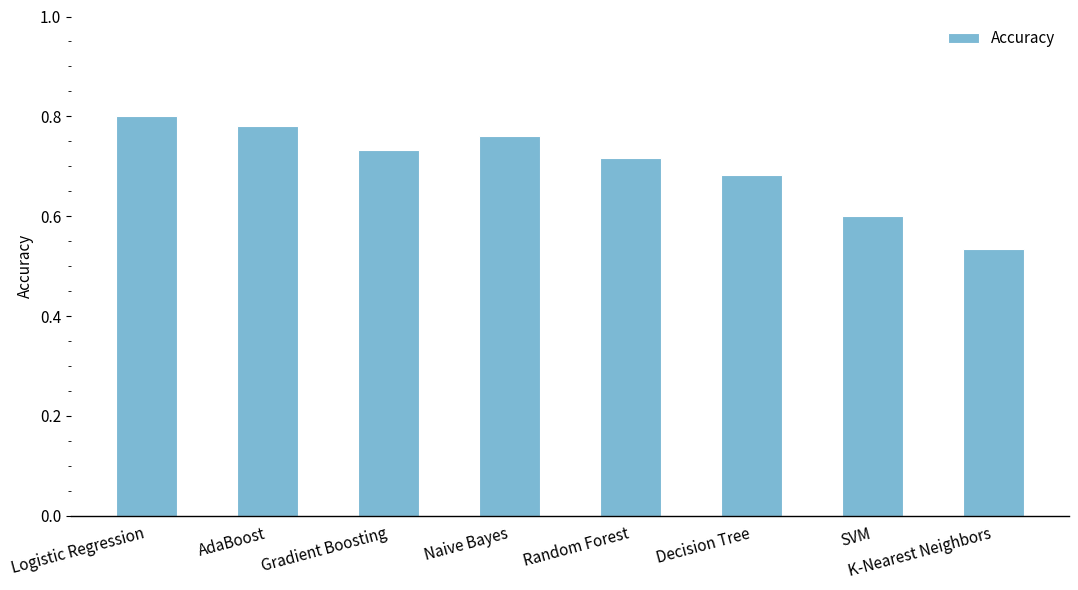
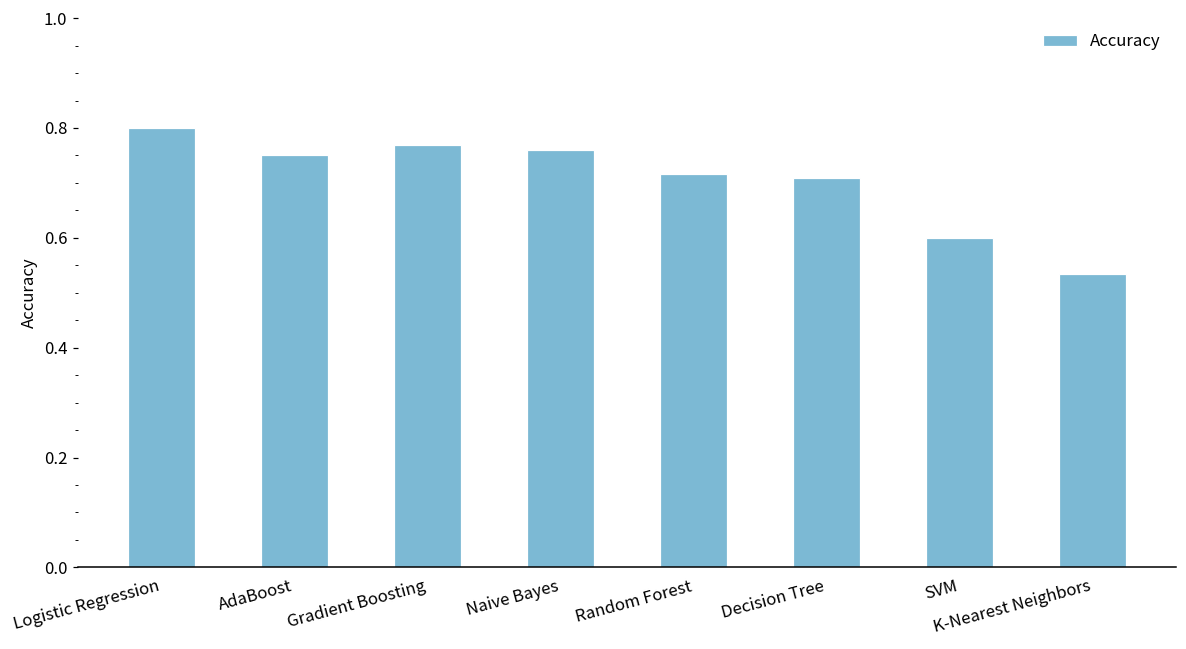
  {
    "Logistic Regression": 0.80,
-   "AdaBoost": 0.78,
-   "Gradient Boosting": 0.73,
+   "AdaBoost": 0.75,
+   "Gradient Boosting": 0.77,
    "Naive Bayes": 0.76,
    "Random Forest": 0.72,
-   "Decision Tree": 0.68,
+   "Decision Tree": 0.71,
    "SVM": 0.60,
    "K-Nearest Neighbors": 0.53
  }
